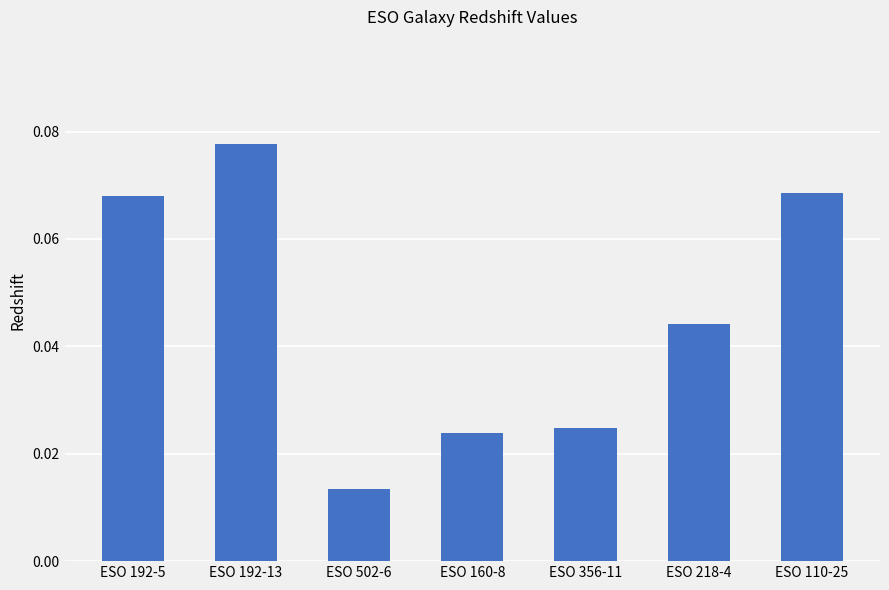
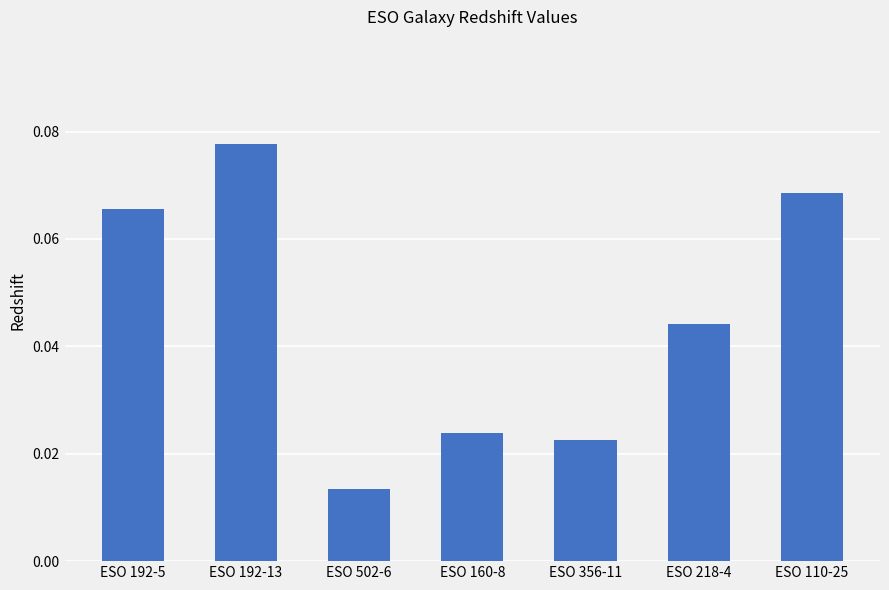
  {
-   "ESO 192-5": 0.068,
+   "ESO 192-5": 0.066,
    "ESO 192-13": 0.078,
    "ESO 502-6": 0.013,
    "ESO 160-8": 0.024,
-   "ESO 356-11": 0.025,
+   "ESO 356-11": 0.023,
    "ESO 218-4": 0.044,
    "ESO 110-25": 0.069
  }
